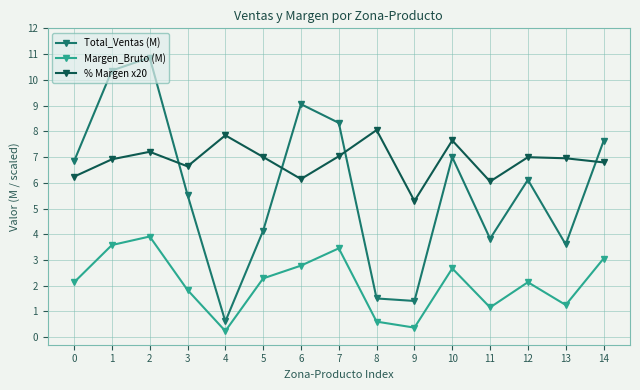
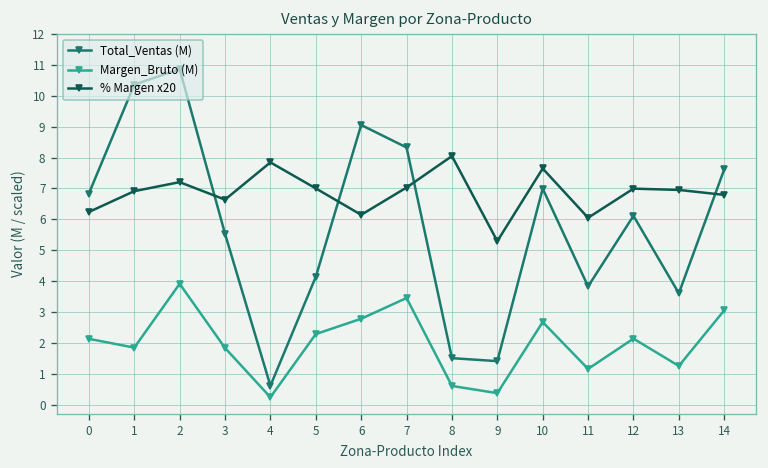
  {
    "Margen_Bruto (M)": {
      "0": 2.1,
-     "1": 3.6,
+     "1": 1.8,
      "2": 3.9,
      "3": 1.8,
      "4": 0.2,
      "5": 2.3,
      "6": 2.8,
      "7": 3.5,
      "8": 0.6,
      "9": 0.4,
      "10": 2.7,
      "11": 1.2,
      "12": 2.1,
      "13": 1.3,
      "14": 3.1
    }
  }
